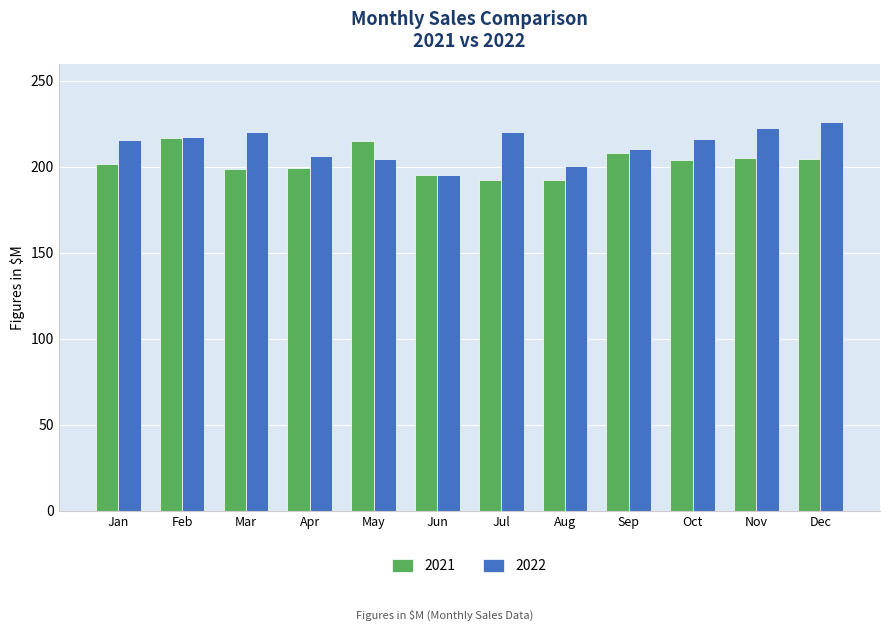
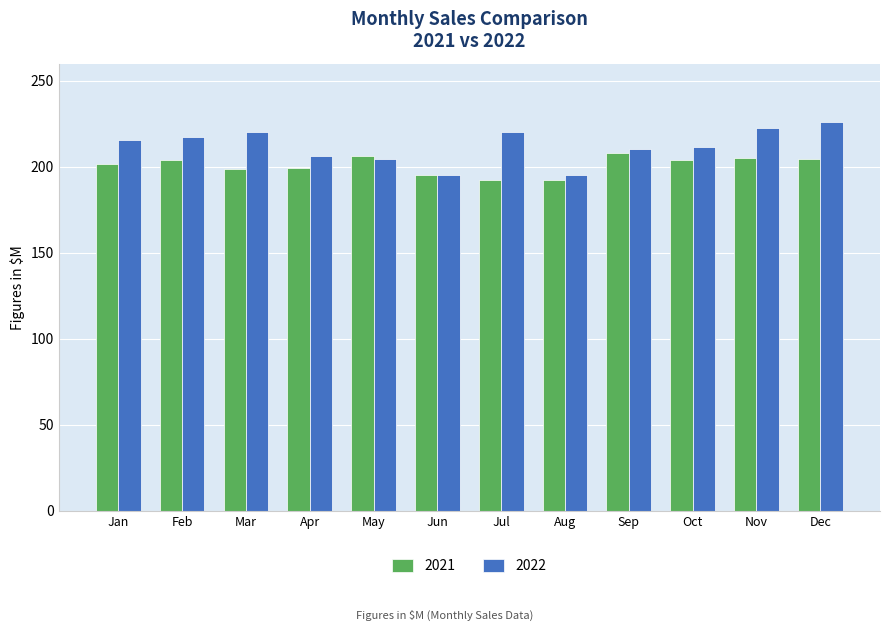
  {
    "2021": {
      "Jan": 202,
-     "Feb": 217,
+     "Feb": 204,
      "Mar": 199,
      "Apr": 199,
-     "May": 215,
+     "May": 206,
      "Jun": 195,
      "Jul": 192,
      "Aug": 192,
      "Sep": 208,
      "Oct": 204,
      "Nov": 205,
      "Dec": 204
    },
    "2022": {
      "Jan": 215,
      "Feb": 218,
      "Mar": 220,
      "Apr": 206,
      "May": 204,
      "Jun": 195,
      "Jul": 220,
-     "Aug": 201,
+     "Aug": 195,
      "Sep": 211,
-     "Oct": 216,
+     "Oct": 211,
      "Nov": 222,
      "Dec": 226
    }
  }
